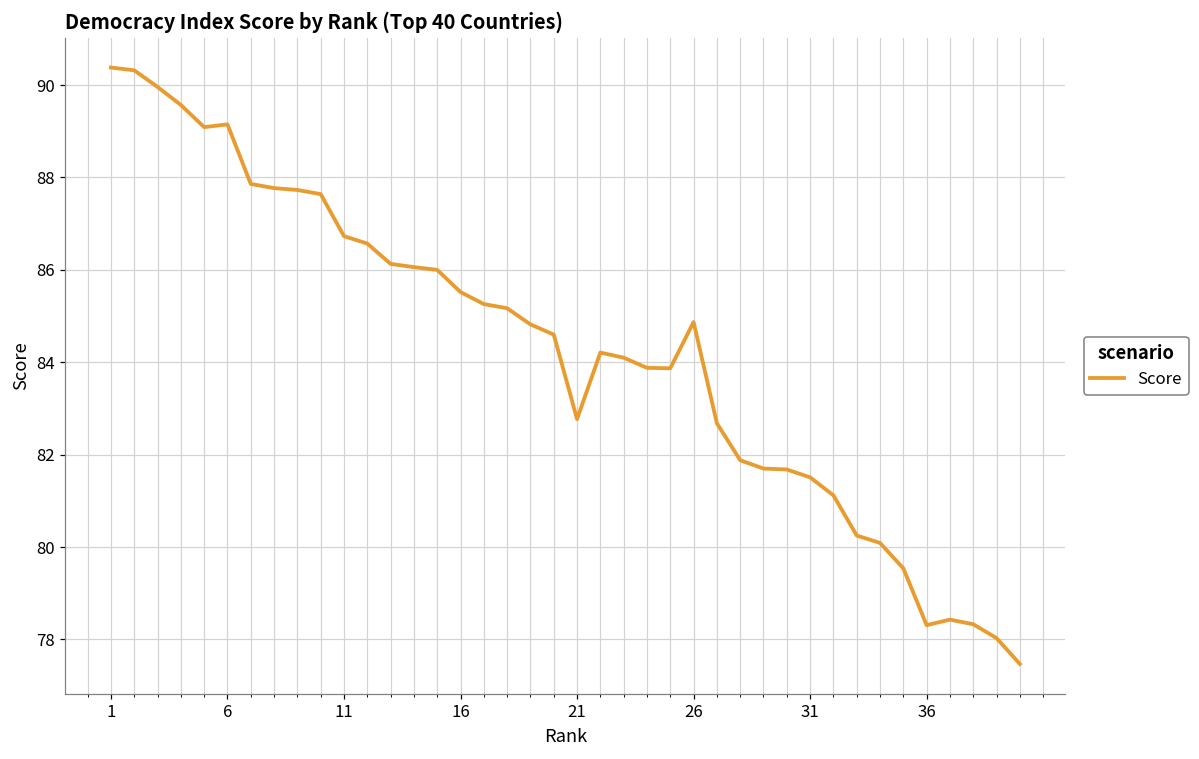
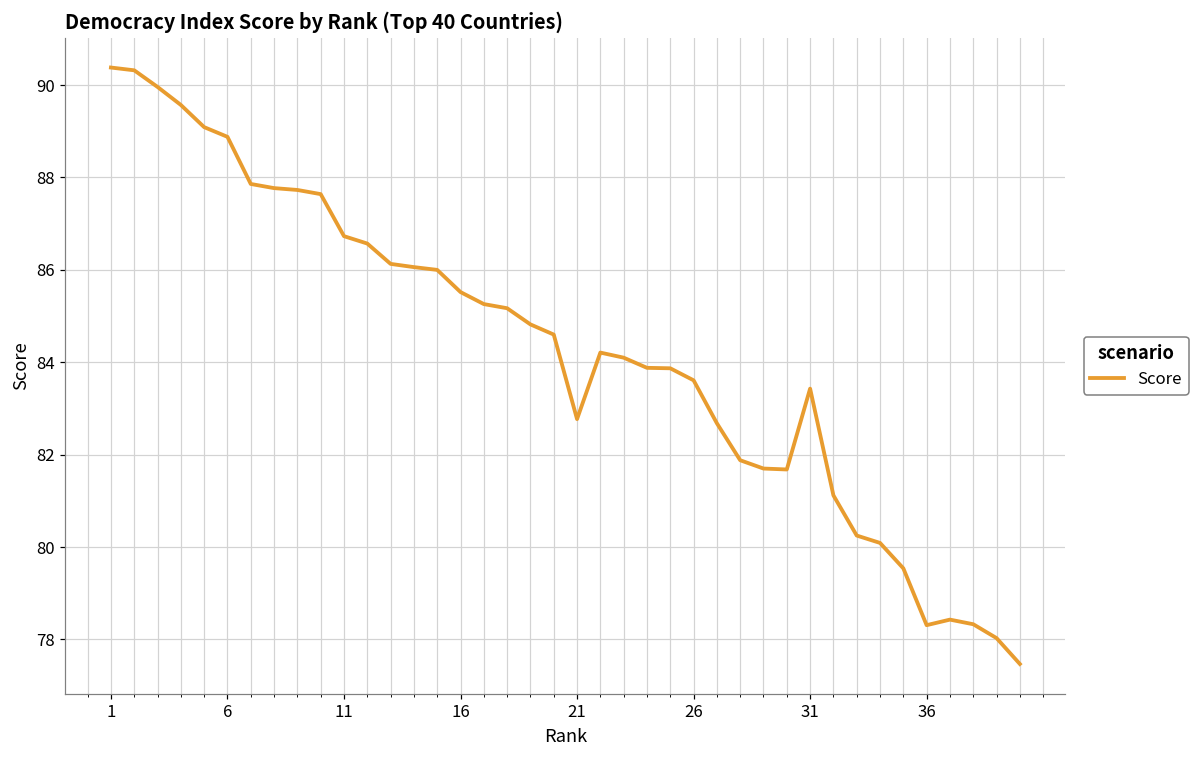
  {
    "1": 90.4,
-   "6": 89.2,
+   "6": 88.9,
    "11": 86.7,
    "16": 85.5,
    "21": 82.8,
-   "26": 84.9,
-   "31": 81.5,
+   "26": 83.6,
+   "31": 83.4,
    "36": 78.3
  }
